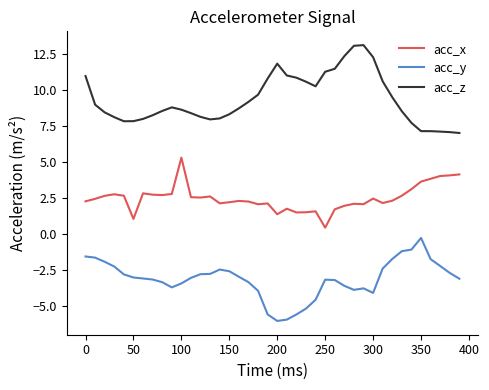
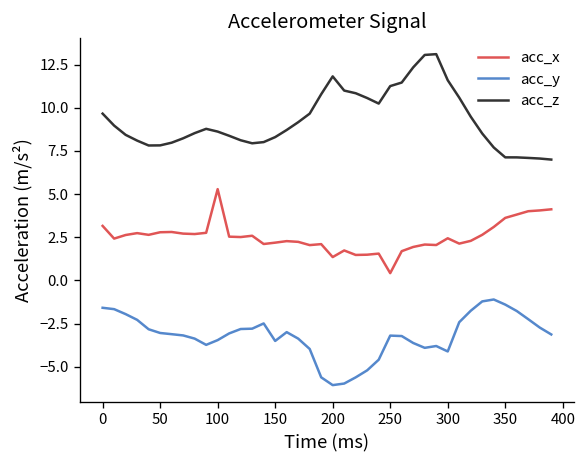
  {
    "acc_x": {
-     "0": 2.3,
-     "50": 1.0,
+     "0": 3.2,
+     "50": 2.8,
      "100": 5.3,
      "150": 2.2,
      "200": 1.4,
      "250": 0.4,
      "300": 2.4,
      "350": 3.6
    },
    "acc_y": {
      "0": -1.6,
      "50": -3.0,
      "100": -3.5,
-     "150": -2.6,
+     "150": -3.5,
      "200": -6.1,
      "250": -3.2,
      "300": -4.1,
-     "350": -0.3
+     "350": -1.4
    },
    "acc_z": {
-     "0": 11.0,
+     "0": 9.7,
      "50": 7.8,
      "100": 8.6,
      "150": 8.3,
      "200": 11.8,
      "250": 11.3,
-     "300": 12.3,
+     "300": 11.6,
      "350": 7.1
    }
  }
